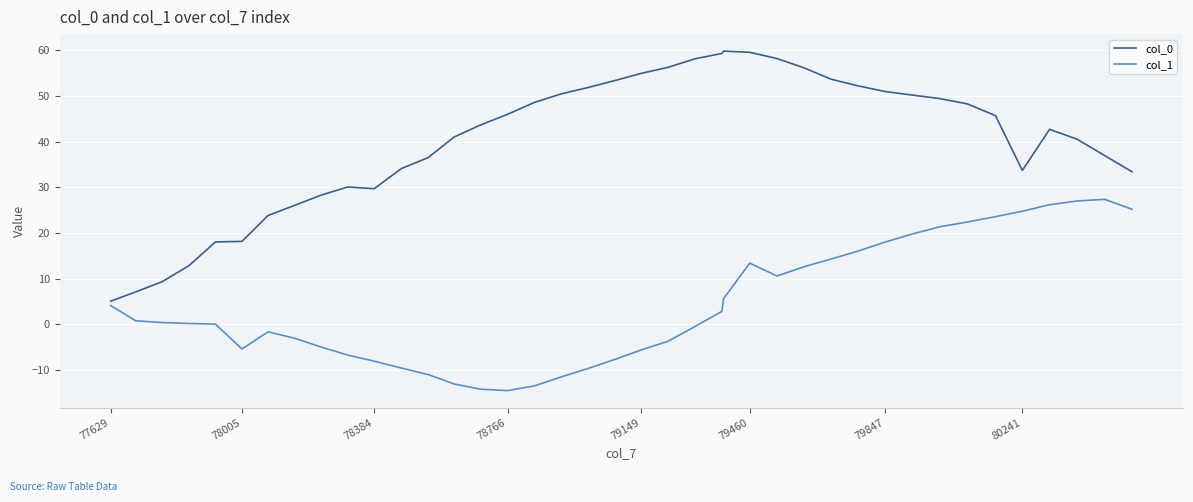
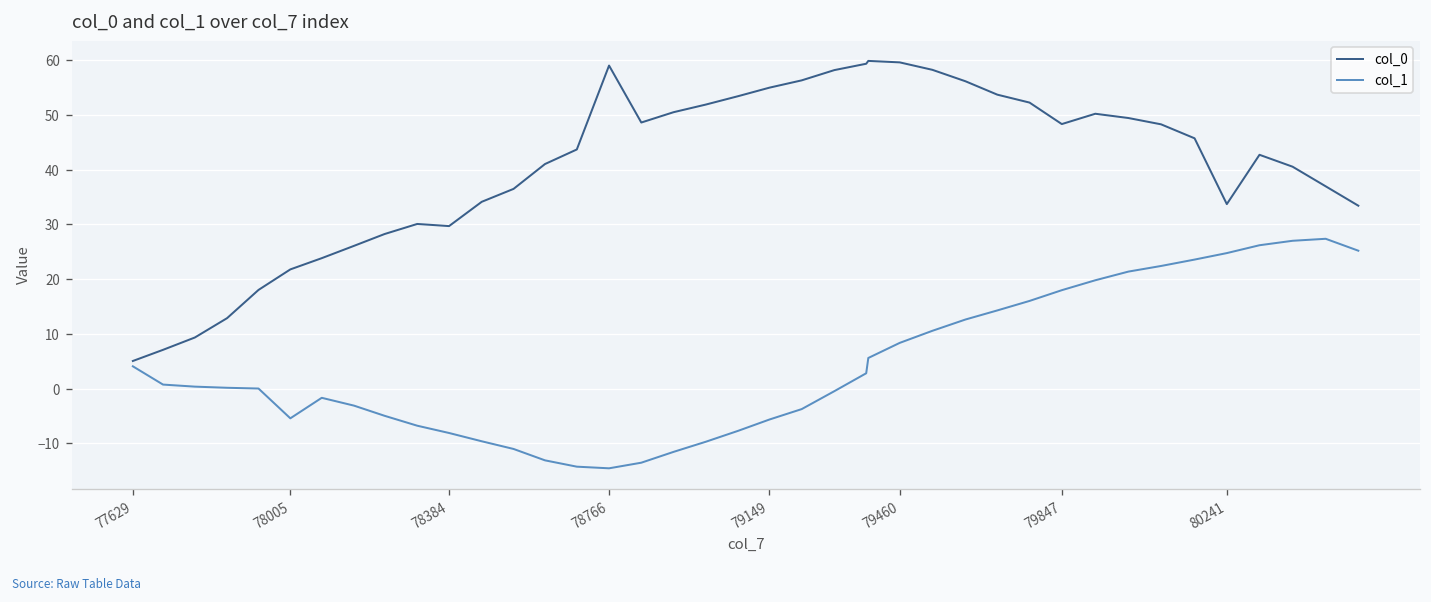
  {
    "col_0": {
      "77629": 5,
-     "78005": 18,
+     "78005": 22,
      "78384": 30,
-     "78766": 46,
+     "78766": 59,
      "79149": 55,
      "79460": 60,
-     "79847": 51,
+     "79847": 48,
      "80241": 34
    },
    "col_1": {
      "77629": 4,
      "78005": -5,
      "78384": -8,
      "78766": -15,
      "79149": -6,
-     "79460": 13,
+     "79460": 8,
      "79847": 18,
      "80241": 25
    }
  }
